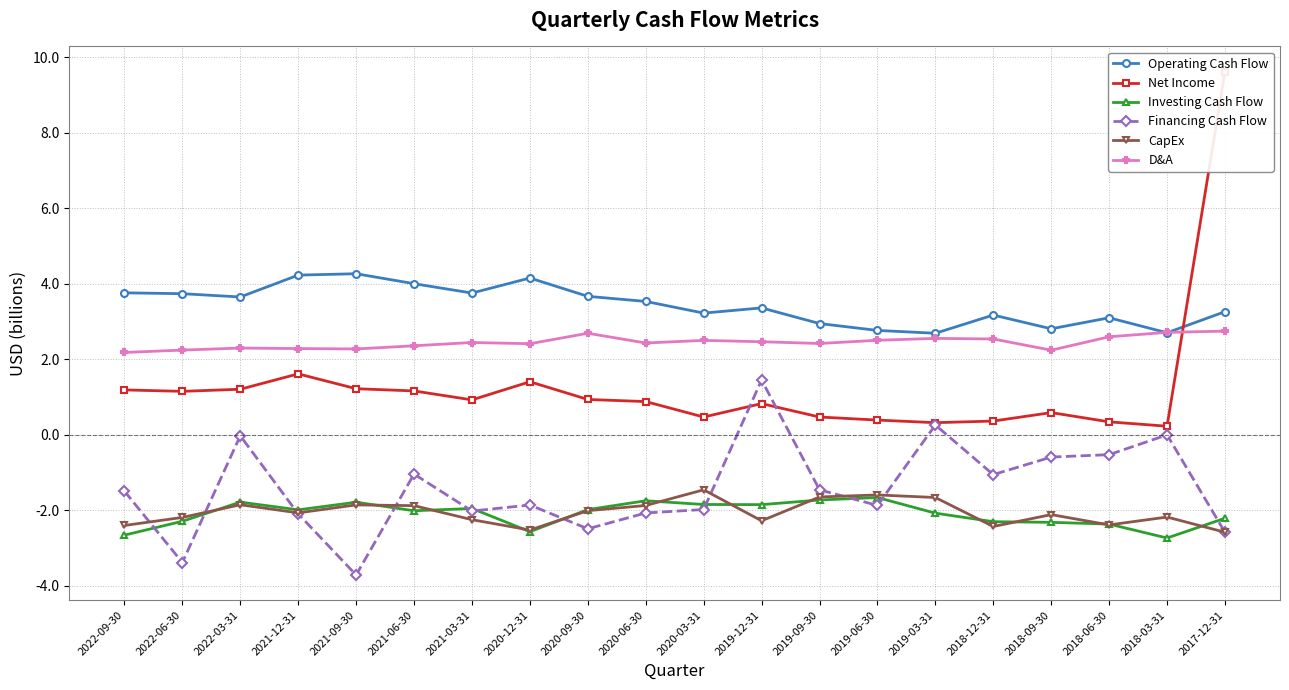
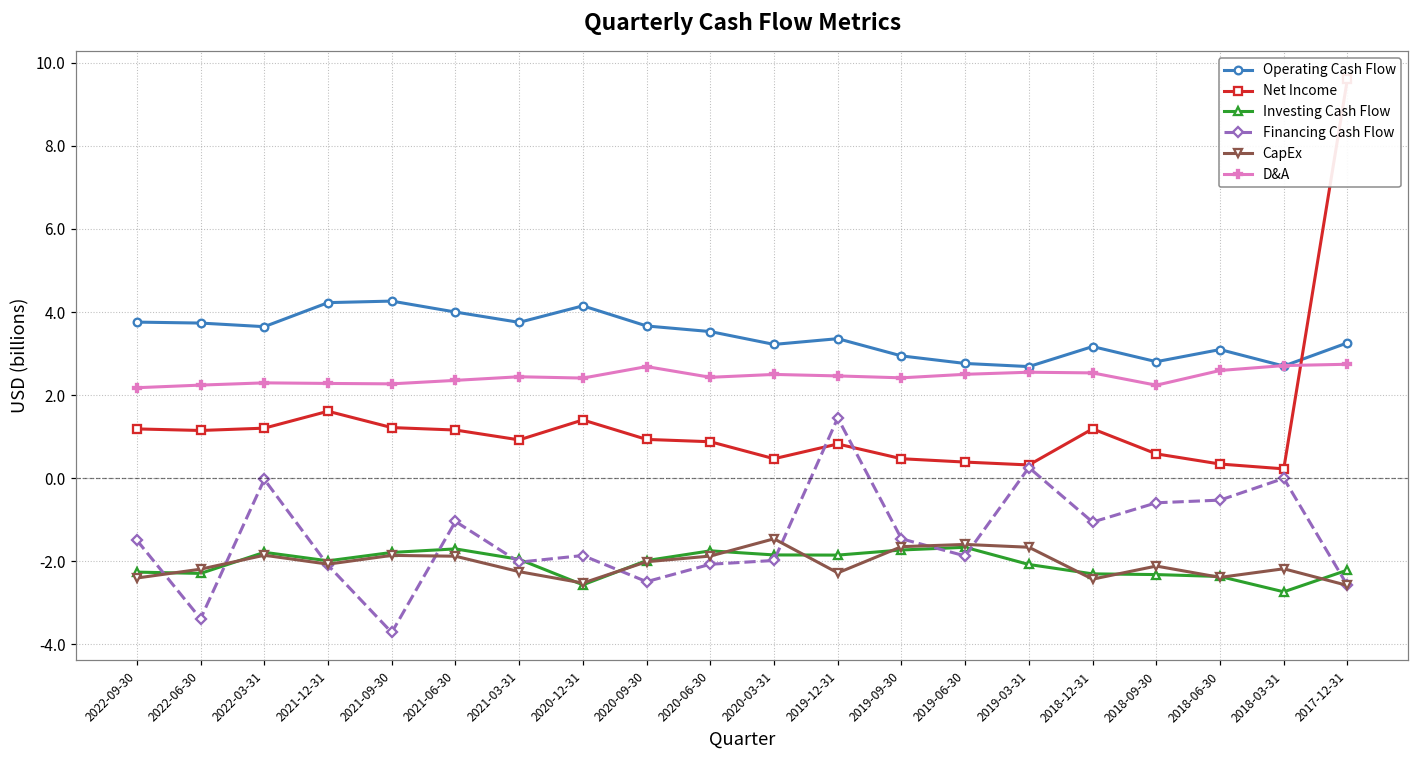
  {
    "Operating Cash Flow": {
      "2022-09-30": 3.8,
      "2022-06-30": 3.7,
      "2022-03-31": 3.6,
      "2021-12-31": 4.2,
      "2021-09-30": 4.3,
      "2021-06-30": 4.0,
      "2021-03-31": 3.8,
      "2020-12-31": 4.1,
      "2020-09-30": 3.7,
      "2020-06-30": 3.5,
      "2020-03-31": 3.2,
      "2019-12-31": 3.4,
      "2019-09-30": 2.9,
      "2019-06-30": 2.8,
      "2019-03-31": 2.7,
      "2018-12-31": 3.2,
      "2018-09-30": 2.8,
      "2018-06-30": 3.1,
      "2017-12-31": 3.3
    },
    "Net Income": {
      "2022-09-30": 1.2,
      "2022-06-30": 1.1,
      "2022-03-31": 1.2,
      "2021-12-31": 1.6,
      "2021-09-30": 1.2,
      "2021-06-30": 1.2,
      "2021-03-31": 0.9,
      "2020-12-31": 1.4,
      "2020-09-30": 0.9,
      "2020-06-30": 0.9,
      "2020-03-31": 0.5,
      "2019-12-31": 0.8,
      "2019-09-30": 0.5,
      "2019-06-30": 0.4,
-     "2018-12-31": 0.4,
+     "2018-12-31": 1.2,
      "2018-09-30": 0.6,
      "2018-06-30": 0.3,
      "2018-03-31": 0.2
    },
    "Investing Cash Flow": {
-     "2022-09-30": -2.7,
+     "2022-09-30": -2.3,
      "2022-06-30": -2.3,
      "2022-03-31": -1.8,
      "2021-12-31": -2.0,
      "2021-09-30": -1.8,
-     "2021-06-30": -2.0,
+     "2021-06-30": -1.7,
      "2021-03-31": -2.0,
      "2020-06-30": -1.8,
      "2020-03-31": -1.9,
      "2019-12-31": -1.9,
      "2019-09-30": -1.7,
      "2019-06-30": -1.7,
      "2019-03-31": -2.1,
      "2018-12-31": -2.3,
      "2018-09-30": -2.3,
      "2018-03-31": -2.7,
      "2017-12-31": -2.2
    },
    "Financing Cash Flow": {
      "2022-09-30": -1.5,
      "2022-06-30": -3.4,
      "2022-03-31": 0.0,
      "2021-09-30": -3.7,
      "2021-06-30": -1.0,
      "2021-03-31": -2.0,
      "2020-12-31": -1.9,
      "2020-09-30": -2.5,
      "2020-06-30": -2.1,
      "2020-03-31": -2.0,
      "2019-12-31": 1.4,
      "2019-09-30": -1.5,
      "2019-06-30": -1.9,
      "2018-12-31": -1.1,
      "2018-09-30": -0.6,
      "2018-06-30": -0.5,
      "2018-03-31": 0.0
    },
    "CapEx": {
      "2022-09-30": -2.4,
      "2022-06-30": -2.2,
      "2022-03-31": -1.9,
      "2021-09-30": -1.9,
      "2021-06-30": -1.9,
      "2021-03-31": -2.3,
      "2020-06-30": -1.9,
      "2020-03-31": -1.5,
      "2019-12-31": -2.3,
      "2019-09-30": -1.7,
      "2019-06-30": -1.6,
      "2019-03-31": -1.7,
      "2018-12-31": -2.4,
      "2018-09-30": -2.1,
      "2018-03-31": -2.2
    },
    "D&A": {
      "2022-09-30": 2.2,
      "2022-06-30": 2.2,
      "2022-03-31": 2.3,
      "2021-12-31": 2.3,
      "2021-09-30": 2.3,
      "2021-06-30": 2.4,
      "2021-03-31": 2.4,
      "2020-12-31": 2.4,
      "2020-09-30": 2.7,
      "2020-06-30": 2.4,
      "2020-03-31": 2.5,
      "2019-12-31": 2.5,
      "2019-09-30": 2.4,
      "2019-06-30": 2.5,
      "2019-03-31": 2.6,
      "2018-12-31": 2.5,
      "2018-09-30": 2.2,
      "2018-06-30": 2.6,
      "2017-12-31": 2.7
    }
  }
